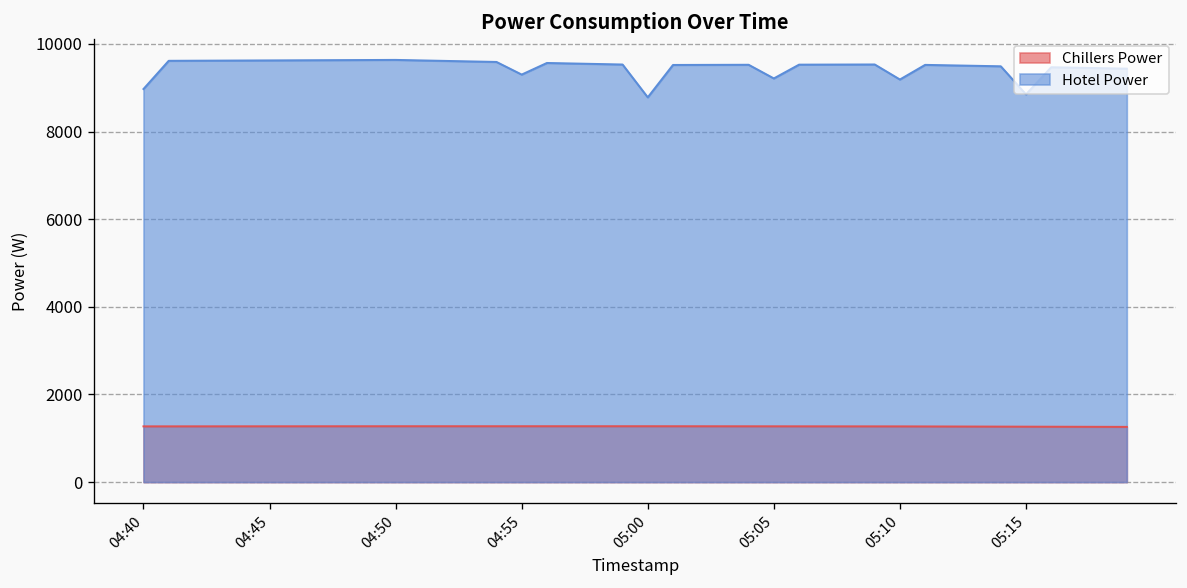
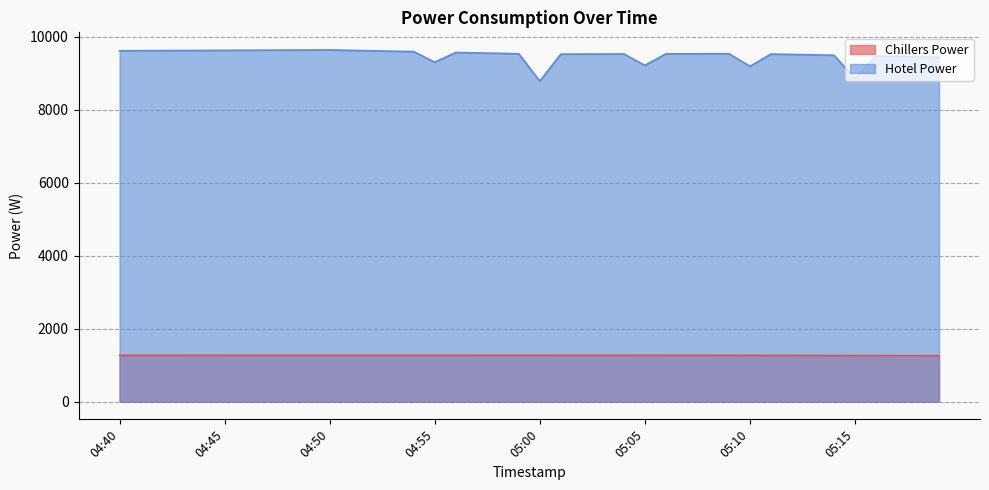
  {
    "Chillers Power": {
      "04:40": 1300,
      "04:45": 1300,
      "04:50": 1300,
      "04:55": 1300,
      "05:00": 1300,
      "05:05": 1300,
      "05:10": 1300,
      "05:15": 1300
    },
    "Hotel Power": {
-     "04:40": 9000,
+     "04:40": 9600,
      "04:45": 9600,
      "04:50": 9600,
      "04:55": 9300,
      "05:00": 8800,
      "05:05": 9200,
      "05:10": 9200
    }
  }
